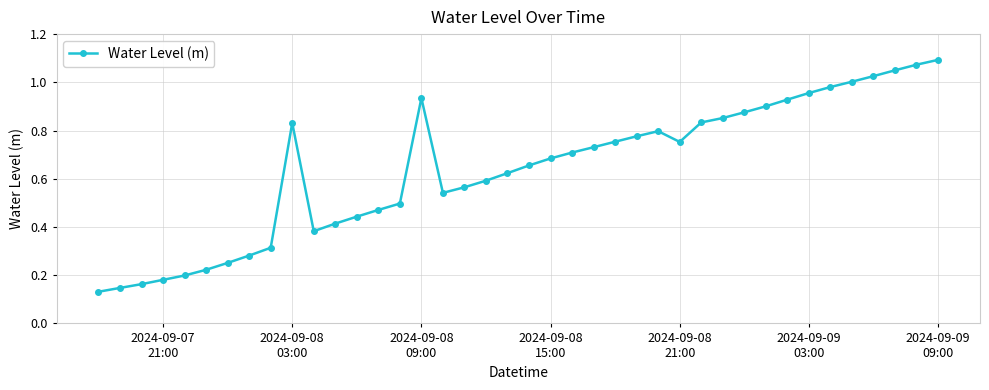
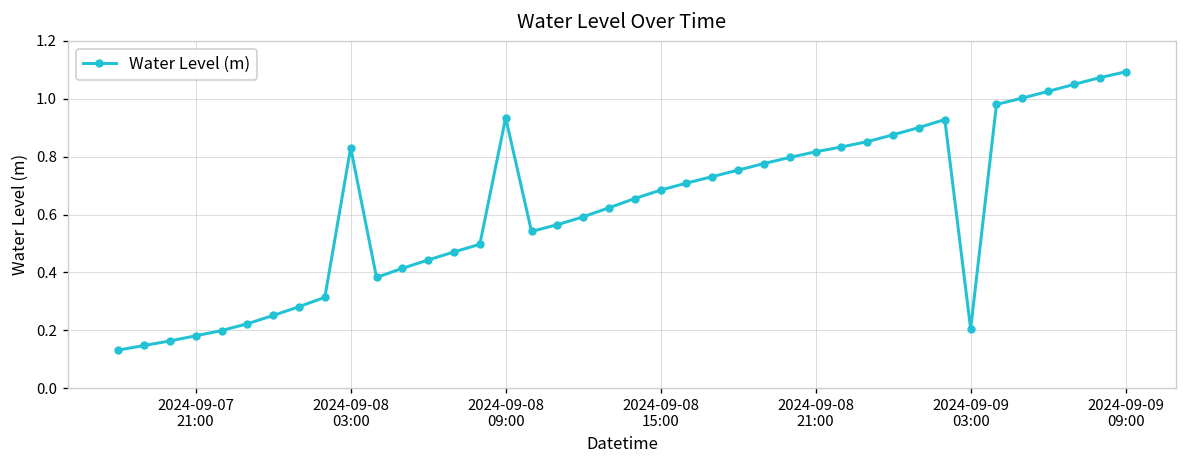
  {
    "2024-09-07 21:00": 0.18,
    "2024-09-08 03:00": 0.83,
    "2024-09-08 09:00": 0.93,
    "2024-09-08 15:00": 0.68,
-   "2024-09-08 21:00": 0.75,
-   "2024-09-09 03:00": 0.96,
+   "2024-09-08 21:00": 0.82,
+   "2024-09-09 03:00": 0.20,
    "2024-09-09 09:00": 1.09
  }
